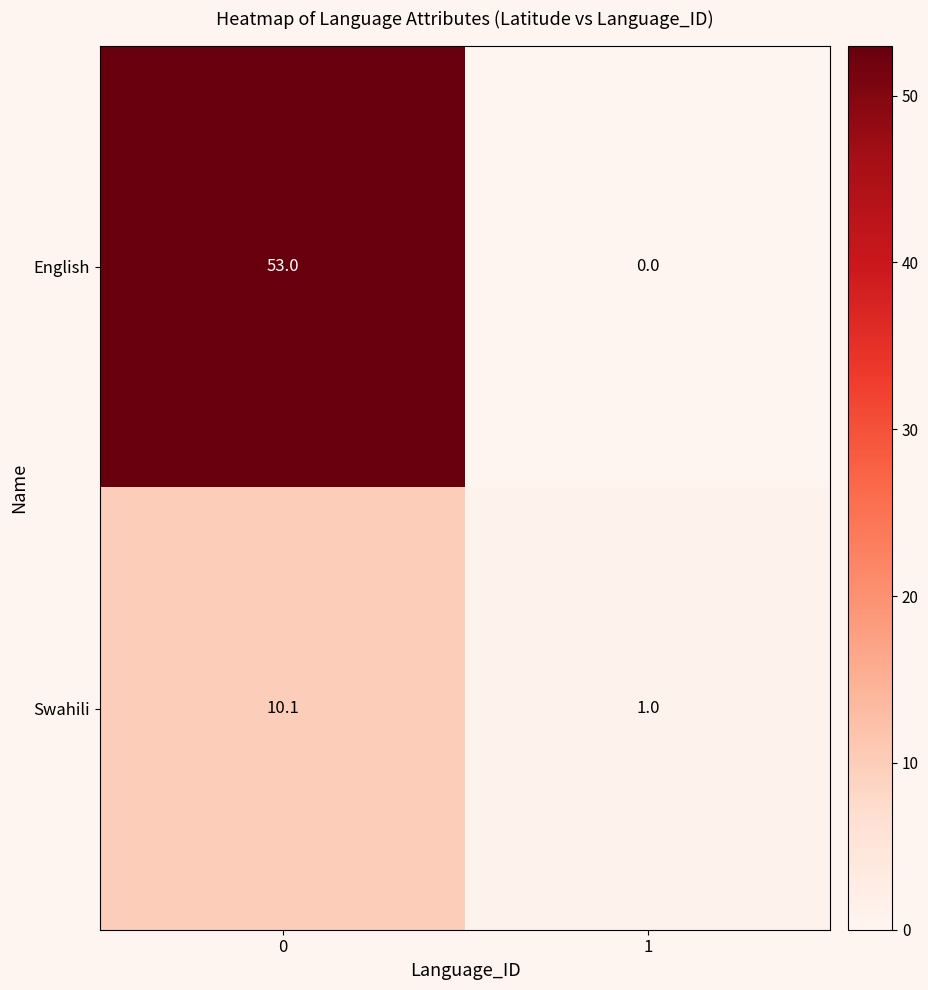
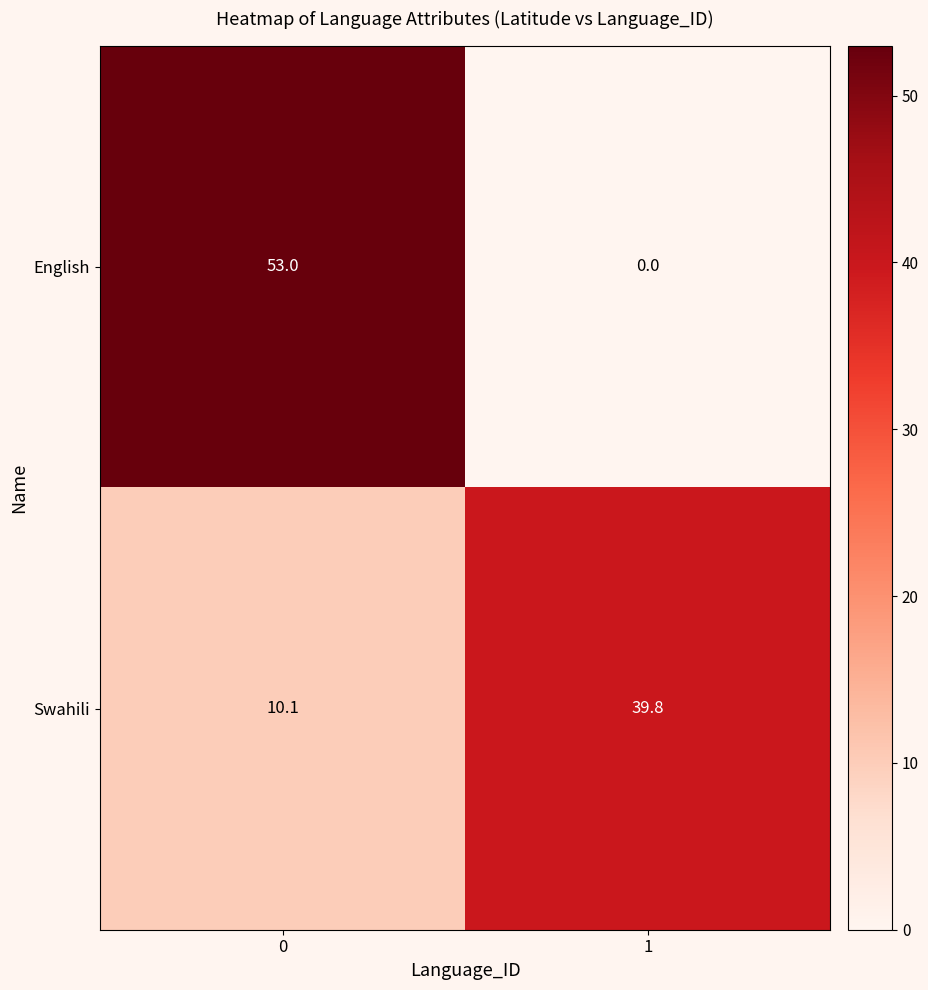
  {
    "English": {
      "0": 53.0,
      "1": 0.0
    },
    "Swahili": {
      "0": 10.1,
-     "1": 1.0
+     "1": 39.8
    }
  }
